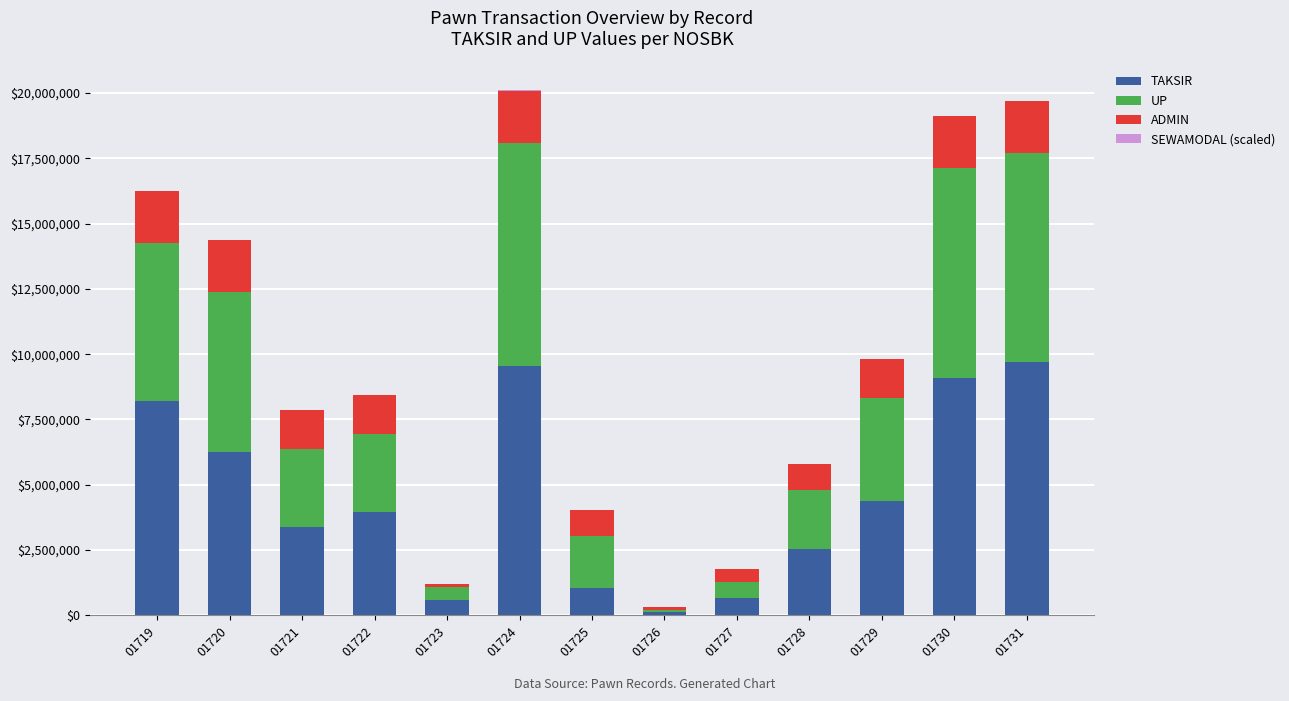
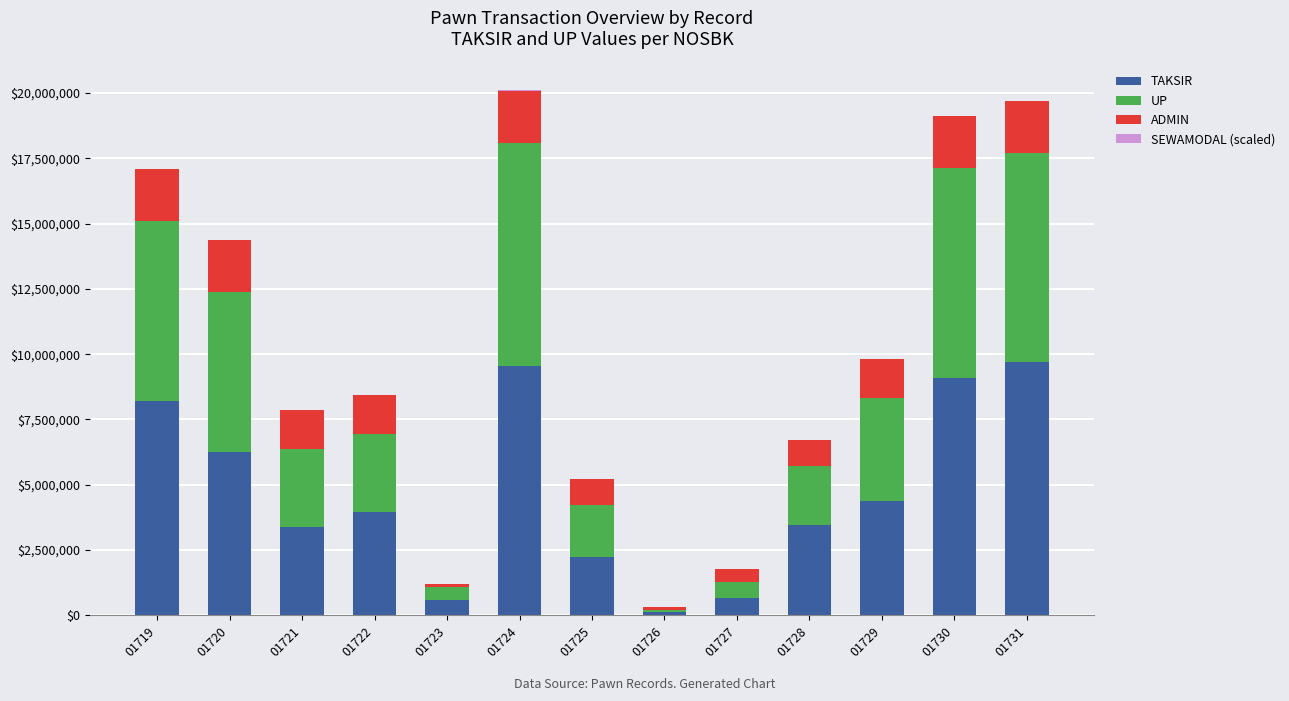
  {
    "TAKSIR": {
      "01719": "$8,200,000",
      "01720": "$6,300,000",
      "01721": "$3,400,000",
      "01722": "$3,900,000",
      "01723": "$600,000",
      "01724": "$9,500,000",
-     "01725": "$1,000,000",
+     "01725": "$2,200,000",
      "01726": "$100,000",
      "01727": "$700,000",
-     "01728": "$2,600,000",
+     "01728": "$3,500,000",
      "01729": "$4,400,000",
      "01730": "$9,100,000",
      "01731": "$9,700,000"
    },
    "UP": {
-     "01719": "$6,100,000",
+     "01719": "$6,900,000",
      "01720": "$6,100,000",
      "01721": "$3,000,000",
      "01722": "$3,000,000",
      "01723": "$500,000",
      "01724": "$8,600,000",
      "01725": "$2,000,000",
      "01726": "$100,000",
      "01727": "$600,000",
      "01728": "$2,300,000",
      "01729": "$3,900,000",
      "01730": "$8,000,000",
      "01731": "$8,000,000"
    },
    "SEWAMODAL (scaled)": {
      "01719": "$2,000,000",
      "01720": "$2,000,000",
      "01721": "$1,500,000",
      "01722": "$1,500,000",
      "01723": "$100,000",
      "01724": "$2,000,000",
      "01725": "$1,000,000",
      "01726": "$100,000",
      "01727": "$500,000",
      "01728": "$1,000,000",
      "01729": "$1,500,000",
      "01730": "$2,000,000",
      "01731": "$2,000,000"
    }
  }
